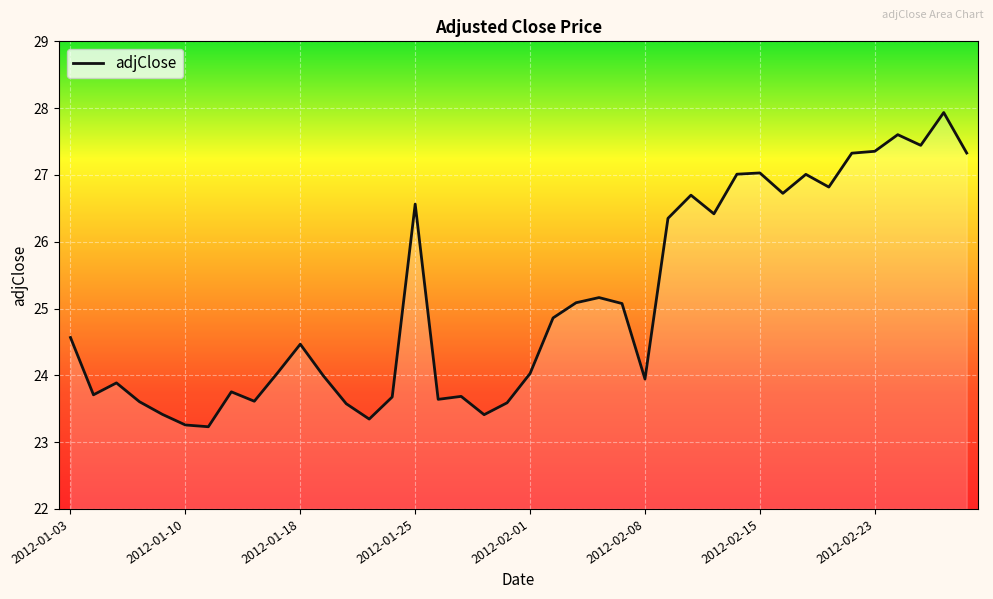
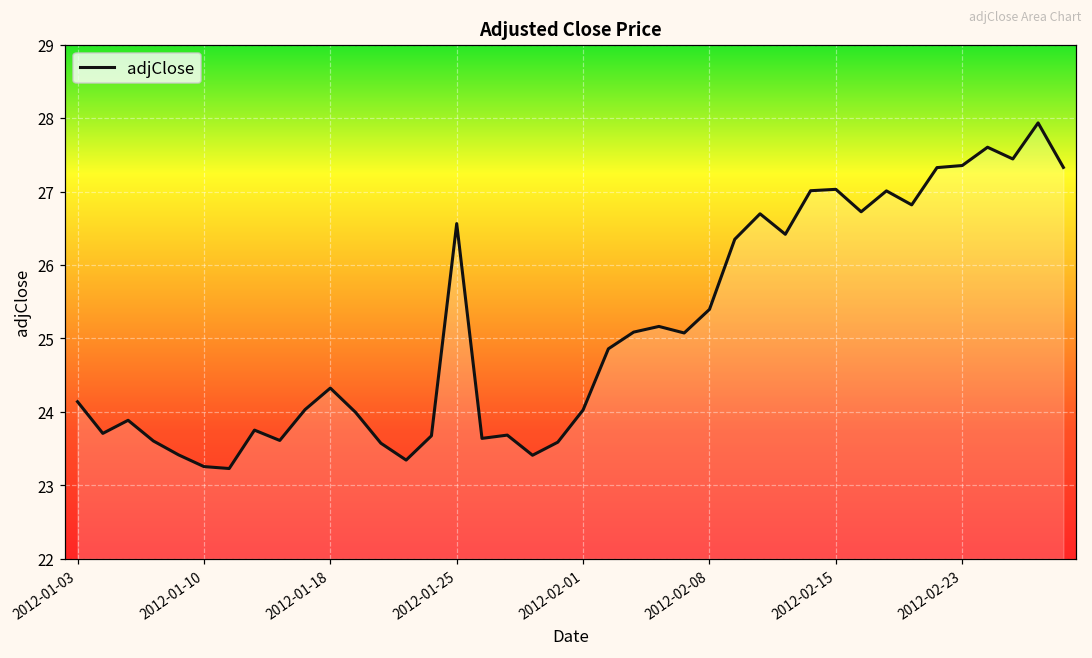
  {
-   "2012-01-03": 24.6,
+   "2012-01-03": 24.1,
    "2012-01-10": 23.3,
-   "2012-01-18": 24.5,
+   "2012-01-18": 24.3,
    "2012-01-25": 26.6,
    "2012-02-01": 24.0,
-   "2012-02-08": 23.9,
+   "2012-02-08": 25.4,
    "2012-02-15": 27.0,
    "2012-02-23": 27.4
  }
